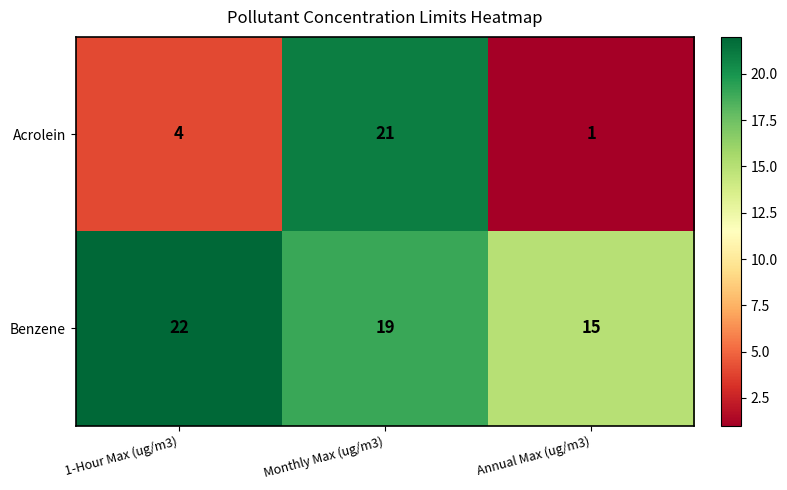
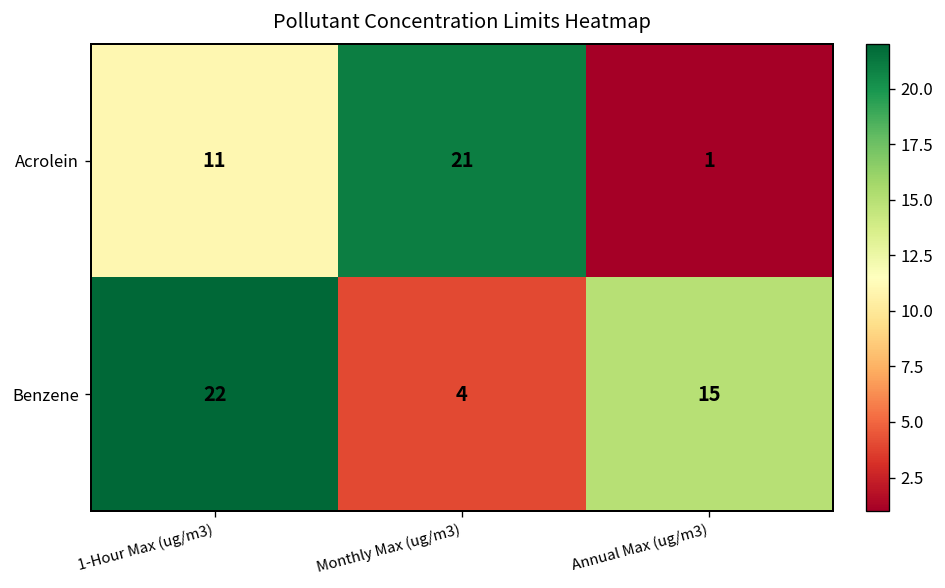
  {
    "Acrolein": {
-     "1-Hour Max (ug/m3)": 4,
+     "1-Hour Max (ug/m3)": 11,
      "Monthly Max (ug/m3)": 21,
      "Annual Max (ug/m3)": 1
    },
    "Benzene": {
      "1-Hour Max (ug/m3)": 22,
-     "Monthly Max (ug/m3)": 19,
+     "Monthly Max (ug/m3)": 4,
      "Annual Max (ug/m3)": 15
    }
  }
